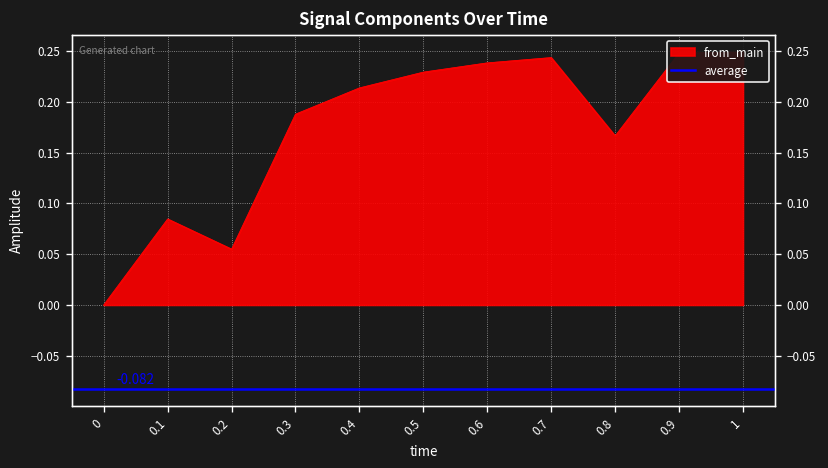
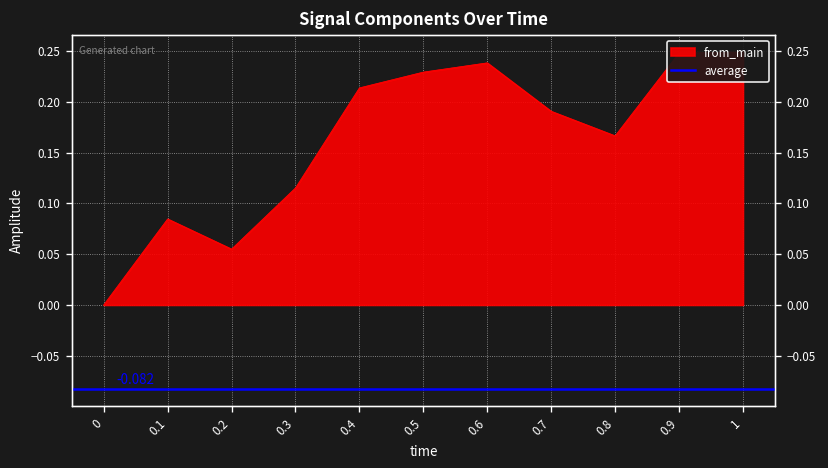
  {
    "0": 0.00,
    "0.1": 0.08,
    "0.2": 0.05,
-   "0.3": 0.19,
+   "0.3": 0.12,
    "0.4": 0.21,
    "0.5": 0.23,
    "0.6": 0.24,
-   "0.7": 0.24,
+   "0.7": 0.19,
    "0.8": 0.17
  }
